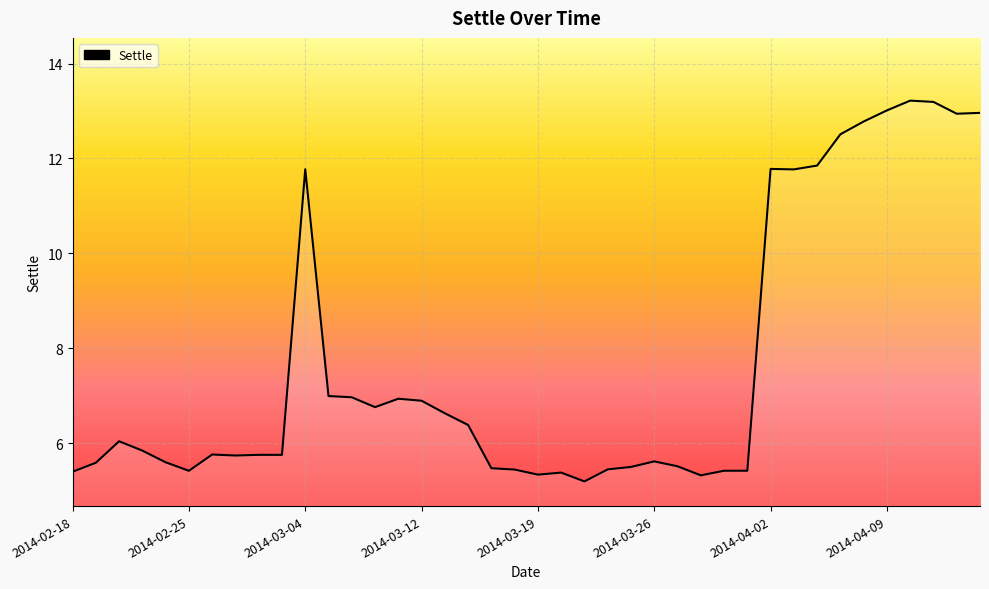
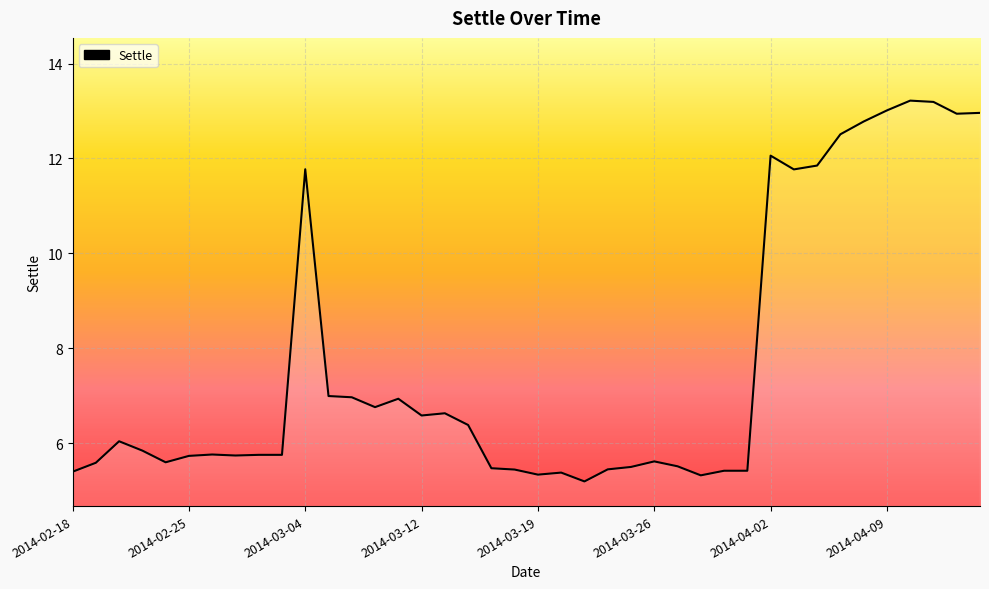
  {
    "2014-02-18": 5.4,
-   "2014-02-25": 5.4,
+   "2014-02-25": 5.7,
    "2014-03-04": 11.8,
-   "2014-03-12": 6.9,
+   "2014-03-12": 6.6,
    "2014-03-19": 5.3,
    "2014-03-26": 5.6,
-   "2014-04-02": 11.8,
+   "2014-04-02": 12.1,
    "2014-04-09": 13.0
  }
